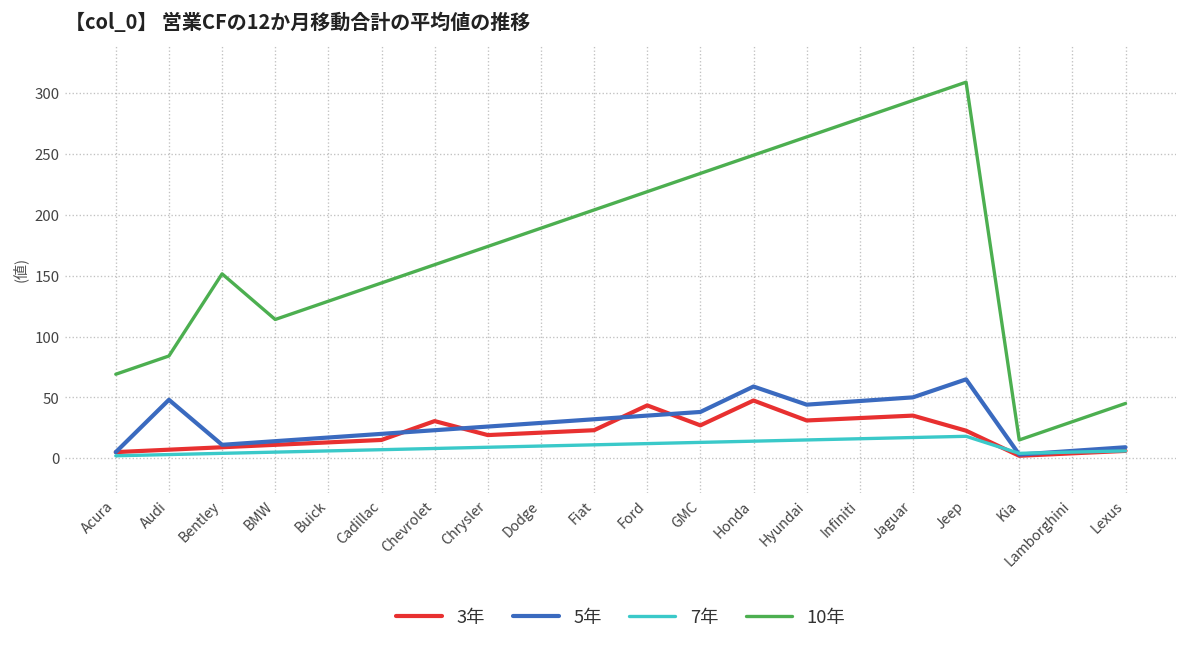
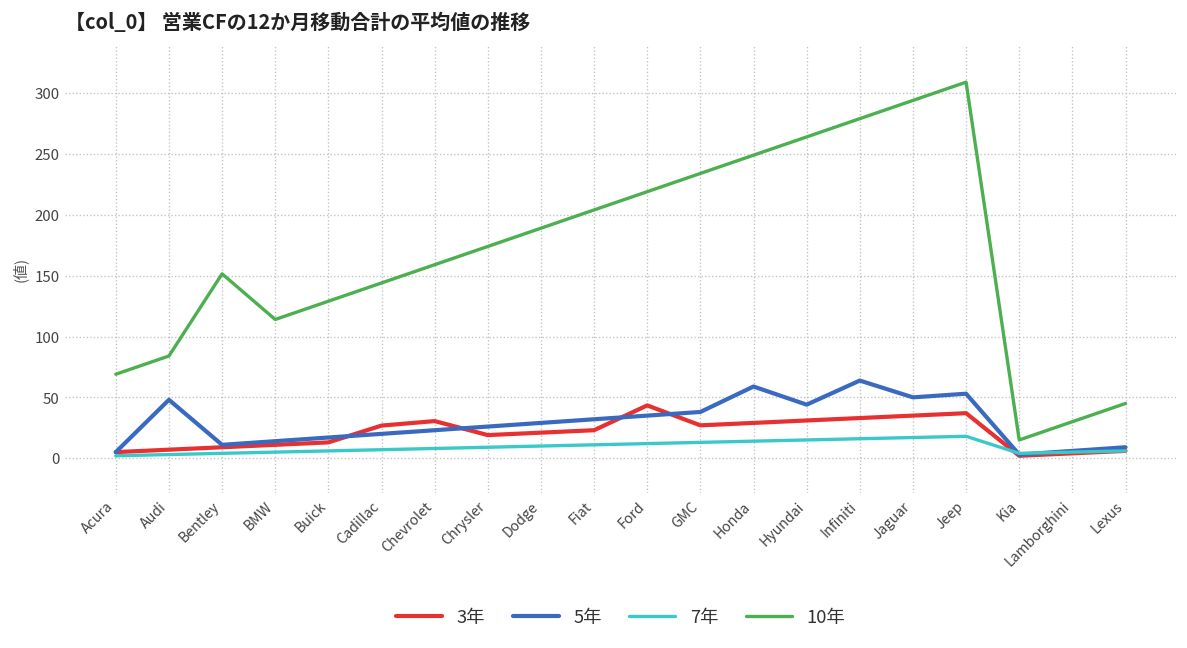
  {
    "3年": {
      "Audi": 7,
      "BMW": 11,
      "Buick": 13,
-     "Cadillac": 15,
+     "Cadillac": 27,
      "Chevrolet": 31,
      "Chrysler": 19,
      "Dodge": 21,
      "Fiat": 23,
      "Ford": 43,
      "GMC": 27,
-     "Honda": 47,
+     "Honda": 29,
      "Hyundai": 31,
      "Infiniti": 33,
      "Jaguar": 35,
-     "Jeep": 23
+     "Jeep": 37
    },
    "5年": {
      "Audi": 48,
      "BMW": 14,
      "Buick": 17,
      "Cadillac": 20,
      "Chevrolet": 23,
      "Chrysler": 26,
      "Dodge": 29,
      "Fiat": 32,
      "Ford": 35,
      "GMC": 38,
      "Honda": 59,
      "Hyundai": 44,
-     "Infiniti": 47,
+     "Infiniti": 64,
      "Jaguar": 50,
-     "Jeep": 65,
+     "Jeep": 53,
      "Lexus": 9
    },
    "7年": {
      "Acura": 2,
      "Audi": 3,
      "Bentley": 4,
      "BMW": 5,
      "Buick": 6,
      "Cadillac": 7,
      "Chevrolet": 8,
      "Chrysler": 9,
      "Dodge": 10,
      "Fiat": 11,
      "Ford": 12,
      "GMC": 13,
      "Honda": 14,
      "Hyundai": 15,
      "Infiniti": 16,
      "Jaguar": 17,
      "Jeep": 18
    },
    "10年": {
      "Acura": 69,
      "Audi": 84,
      "Bentley": 152,
      "BMW": 114,
      "Buick": 129,
      "Cadillac": 144,
      "Chevrolet": 159,
      "Chrysler": 174,
      "Dodge": 189,
      "Fiat": 204,
      "Ford": 219,
      "GMC": 234,
      "Honda": 249,
      "Hyundai": 264,
      "Infiniti": 279,
      "Jaguar": 294,
      "Jeep": 309,
      "Kia": 15,
      "Lamborghini": 30,
      "Lexus": 45
    }
  }
